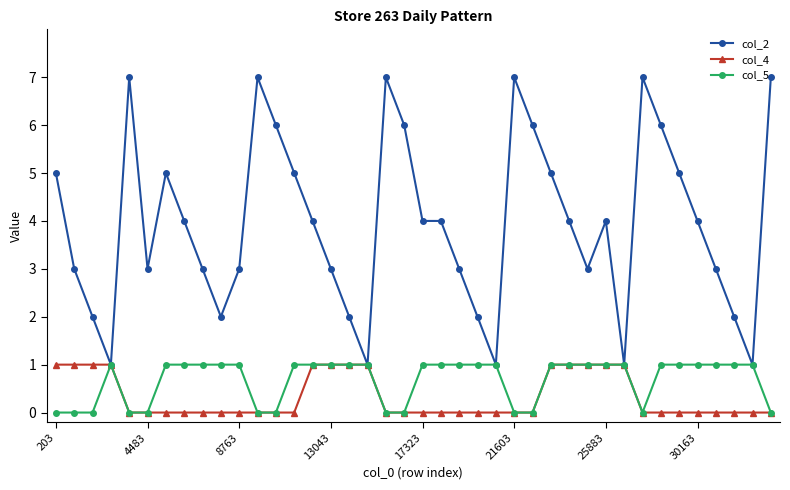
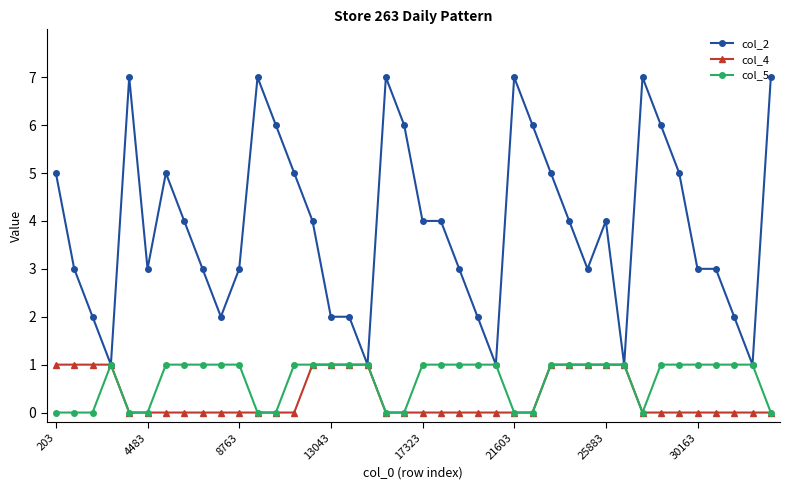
  {
    "col_2": {
      "203": 5,
      "4483": 3,
      "8763": 3,
-     "13043": 3,
+     "13043": 2,
      "17323": 4,
      "21603": 7,
      "25883": 4,
-     "30163": 4
+     "30163": 3
    },
    "col_4": {
      "203": 1,
      "8763": 0,
      "17323": 0,
      "30163": 0
    },
    "col_5": {
      "203": 0,
      "8763": 1,
      "17323": 1,
      "30163": 1
    }
  }
